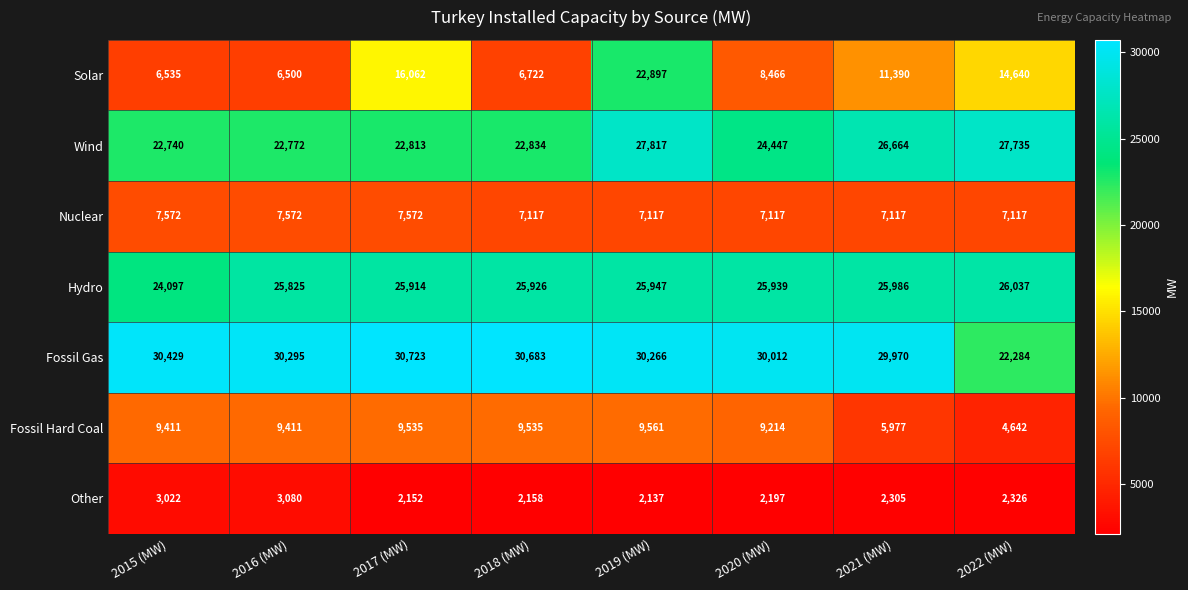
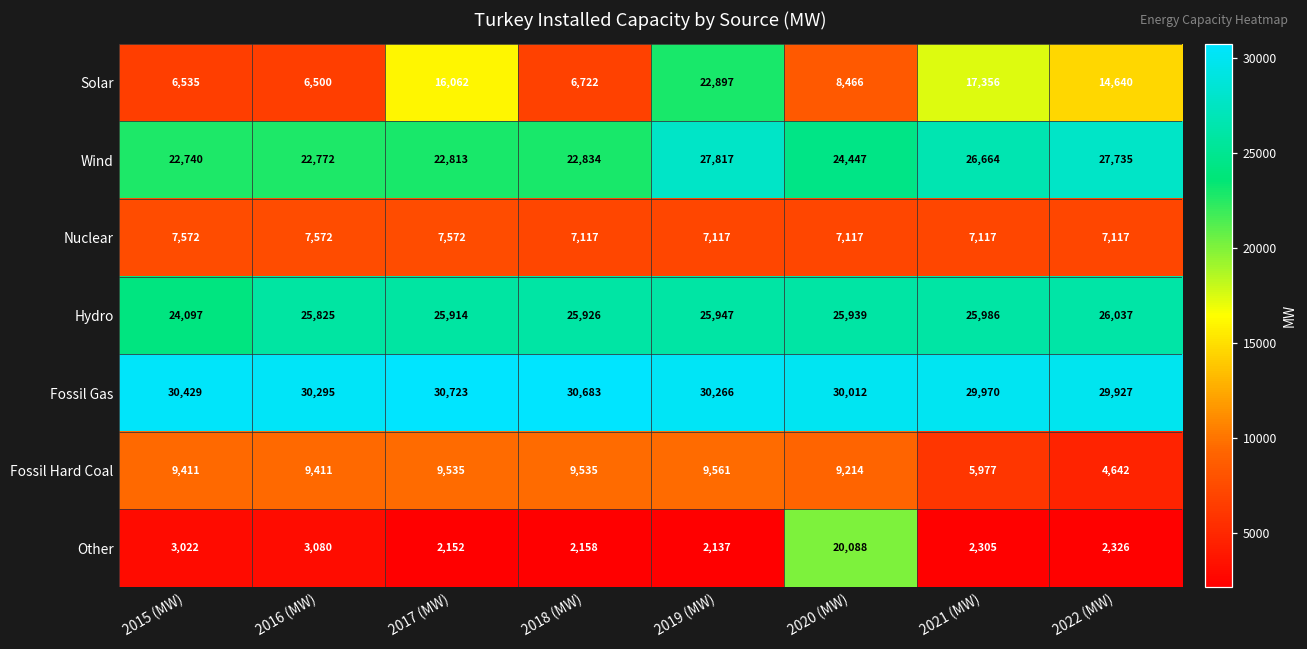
  {
    "Solar": {
      "2015 (MW)": "6,535",
      "2016 (MW)": "6,500",
      "2017 (MW)": "16,062",
      "2018 (MW)": "6,722",
      "2019 (MW)": "22,897",
      "2020 (MW)": "8,466",
-     "2021 (MW)": "11,390",
+     "2021 (MW)": "17,356",
      "2022 (MW)": "14,640"
    },
    "Wind": {
      "2015 (MW)": "22,740",
      "2016 (MW)": "22,772",
      "2017 (MW)": "22,813",
      "2018 (MW)": "22,834",
      "2019 (MW)": "27,817",
      "2020 (MW)": "24,447",
      "2021 (MW)": "26,664",
      "2022 (MW)": "27,735"
    },
    "Nuclear": {
      "2015 (MW)": "7,572",
      "2016 (MW)": "7,572",
      "2017 (MW)": "7,572",
      "2018 (MW)": "7,117",
      "2019 (MW)": "7,117",
      "2020 (MW)": "7,117",
      "2021 (MW)": "7,117",
      "2022 (MW)": "7,117"
    },
    "Hydro": {
      "2015 (MW)": "24,097",
      "2016 (MW)": "25,825",
      "2017 (MW)": "25,914",
      "2018 (MW)": "25,926",
      "2019 (MW)": "25,947",
      "2020 (MW)": "25,939",
      "2021 (MW)": "25,986",
      "2022 (MW)": "26,037"
    },
    "Fossil Gas": {
      "2015 (MW)": "30,429",
      "2016 (MW)": "30,295",
      "2017 (MW)": "30,723",
      "2018 (MW)": "30,683",
      "2019 (MW)": "30,266",
      "2020 (MW)": "30,012",
      "2021 (MW)": "29,970",
-     "2022 (MW)": "22,284"
+     "2022 (MW)": "29,927"
    },
    "Fossil Hard Coal": {
      "2015 (MW)": "9,411",
      "2016 (MW)": "9,411",
      "2017 (MW)": "9,535",
      "2018 (MW)": "9,535",
      "2019 (MW)": "9,561",
      "2020 (MW)": "9,214",
      "2021 (MW)": "5,977",
      "2022 (MW)": "4,642"
    },
    "Other": {
      "2015 (MW)": "3,022",
      "2016 (MW)": "3,080",
      "2017 (MW)": "2,152",
      "2018 (MW)": "2,158",
      "2019 (MW)": "2,137",
-     "2020 (MW)": "2,197",
+     "2020 (MW)": "20,088",
      "2021 (MW)": "2,305",
      "2022 (MW)": "2,326"
    }
  }
